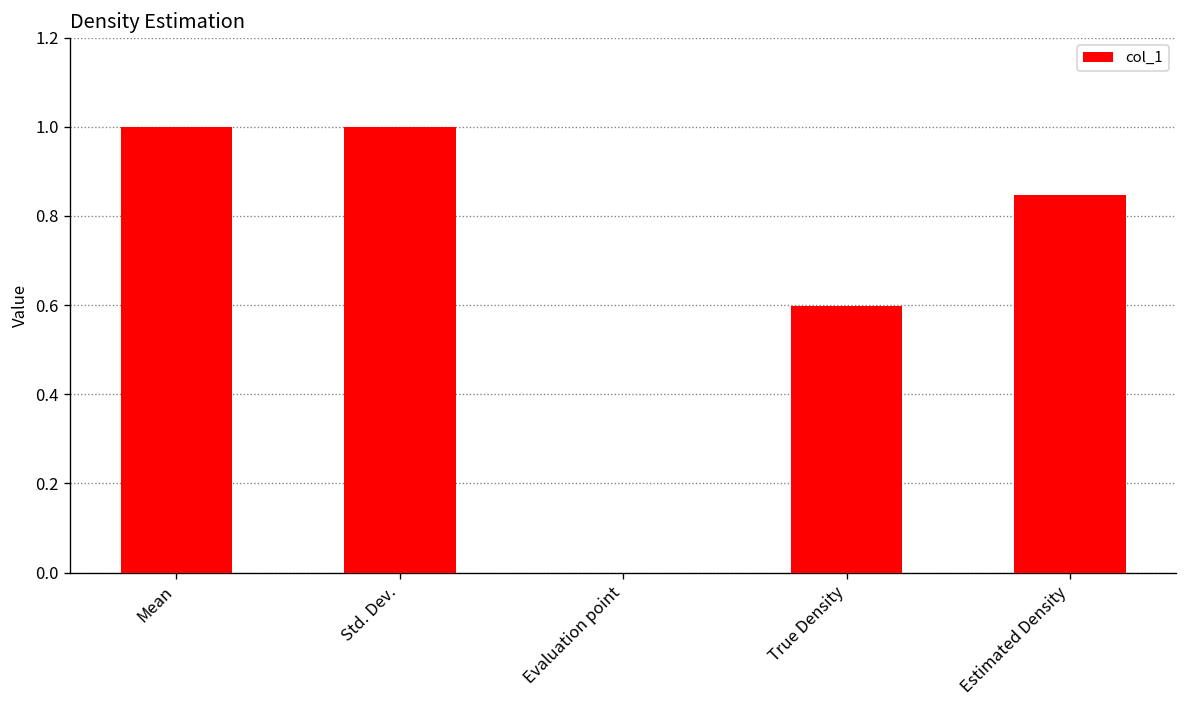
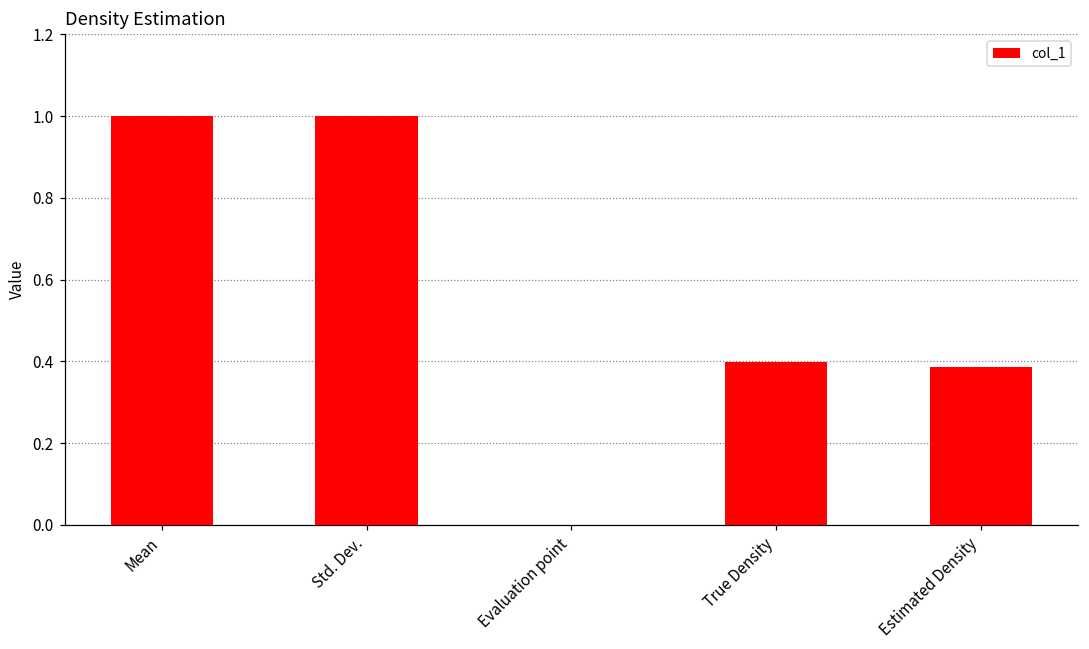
  {
    "Mean": 1.00,
    "Std. Dev.": 1.00,
    "Evaluation point": 0.00,
-   "True Density": 0.60,
-   "Estimated Density": 0.85
+   "True Density": 0.40,
+   "Estimated Density": 0.39
  }
